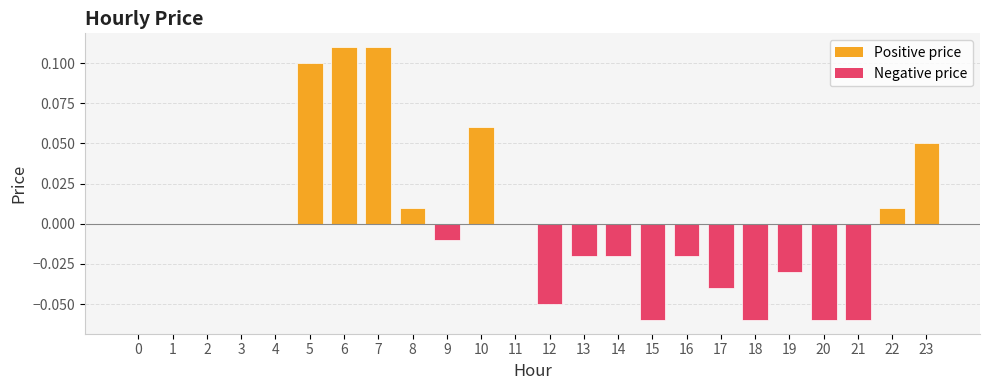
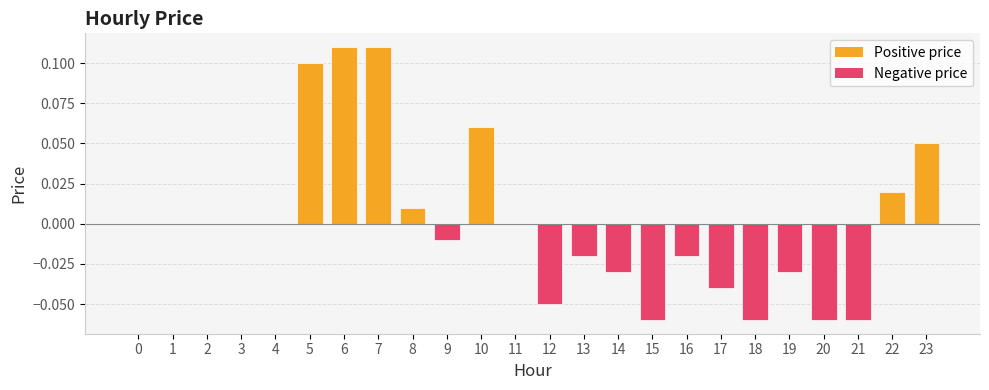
  {
    "0": 0.00,
    "1": 0.00,
    "2": 0.00,
    "3": 0.00,
    "4": 0.00,
    "5": 0.10,
    "6": 0.11,
    "7": 0.11,
    "8": 0.01,
    "9": -0.01,
    "10": 0.06,
    "11": 0.00,
    "12": -0.05,
    "13": -0.02,
-   "14": -0.02,
+   "14": -0.03,
    "15": -0.06,
    "16": -0.02,
    "17": -0.04,
    "18": -0.06,
    "19": -0.03,
    "20": -0.06,
    "21": -0.06,
-   "22": 0.01,
+   "22": 0.02,
    "23": 0.05
  }
